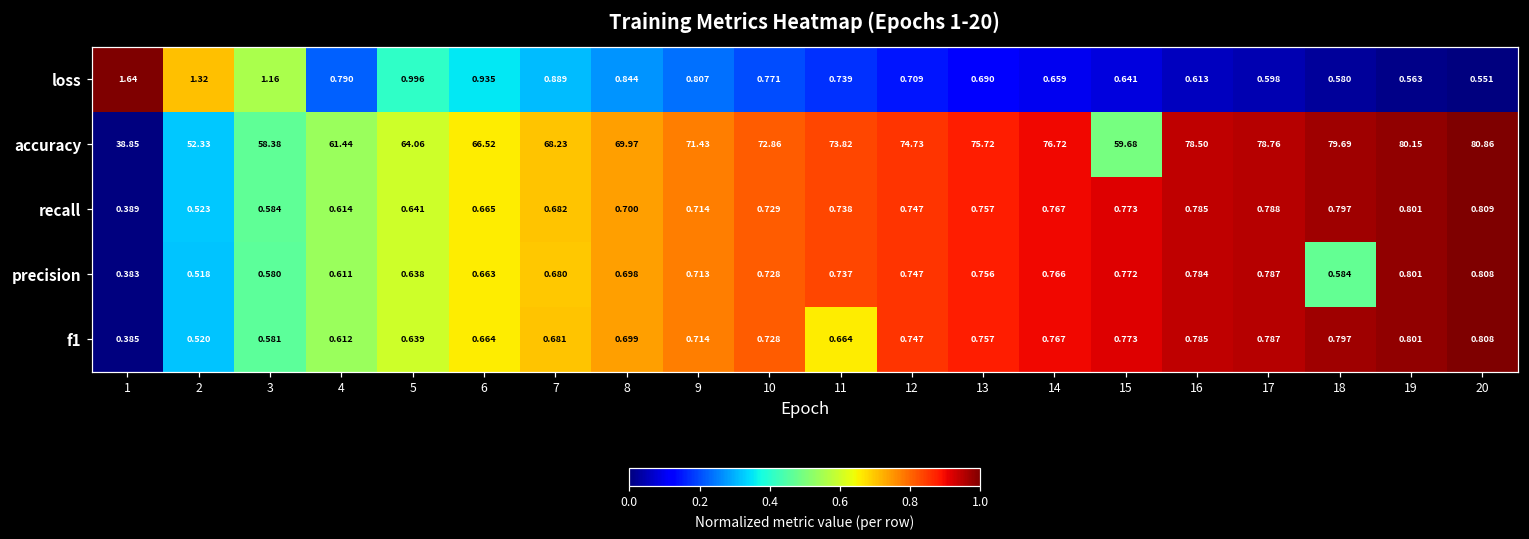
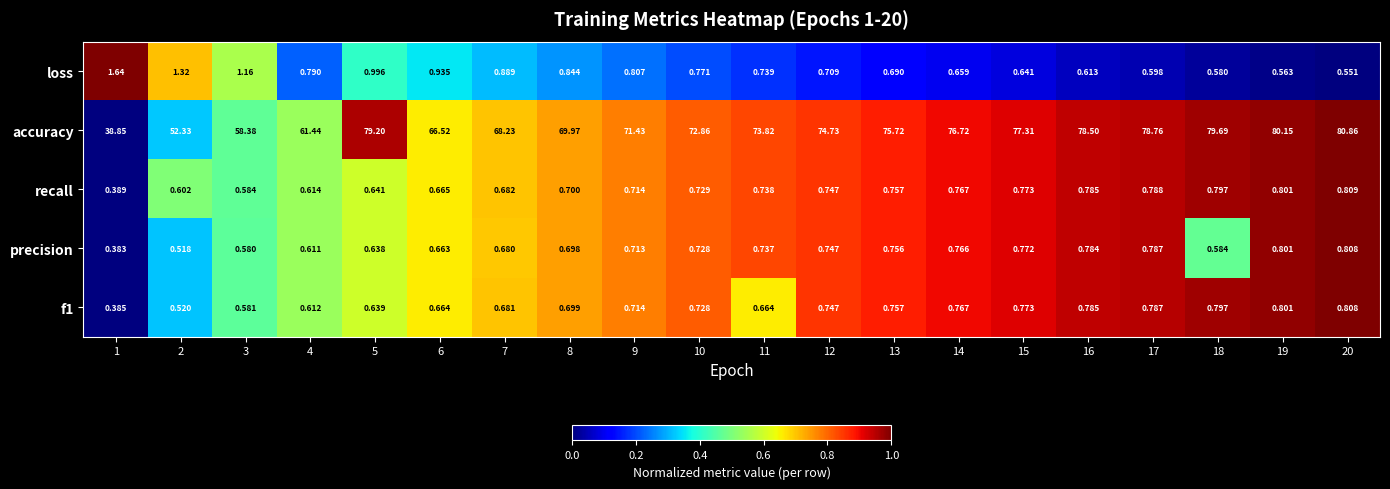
  {
    "loss": {
      "1": 1.64,
      "2": 1.32,
      "3": 1.16,
      "4": 0.790,
      "5": 0.996,
      "6": 0.935,
      "7": 0.889,
      "8": 0.844,
      "9": 0.807,
      "10": 0.771,
      "11": 0.739,
      "12": 0.709,
      "13": 0.690,
      "14": 0.659,
      "15": 0.641,
      "16": 0.613,
      "17": 0.598,
      "18": 0.580,
      "19": 0.563,
      "20": 0.551
    },
    "accuracy": {
      "1": 38.85,
      "2": 52.33,
      "3": 58.38,
      "4": 61.44,
-     "5": 64.06,
+     "5": 79.20,
      "6": 66.52,
      "7": 68.23,
      "8": 69.97,
      "9": 71.43,
      "10": 72.86,
      "11": 73.82,
      "12": 74.73,
      "13": 75.72,
      "14": 76.72,
-     "15": 59.68,
+     "15": 77.31,
      "16": 78.50,
      "17": 78.76,
      "18": 79.69,
      "19": 80.15,
      "20": 80.86
    },
    "recall": {
      "1": 0.389,
-     "2": 0.523,
+     "2": 0.602,
      "3": 0.584,
      "4": 0.614,
      "5": 0.641,
      "6": 0.665,
      "7": 0.682,
      "8": 0.700,
      "9": 0.714,
      "10": 0.729,
      "11": 0.738,
      "12": 0.747,
      "13": 0.757,
      "14": 0.767,
      "15": 0.773,
      "16": 0.785,
      "17": 0.788,
      "18": 0.797,
      "19": 0.801,
      "20": 0.809
    },
    "precision": {
      "1": 0.383,
      "2": 0.518,
      "3": 0.580,
      "4": 0.611,
      "5": 0.638,
      "6": 0.663,
      "7": 0.680,
      "8": 0.698,
      "9": 0.713,
      "10": 0.728,
      "11": 0.737,
      "12": 0.747,
      "13": 0.756,
      "14": 0.766,
      "15": 0.772,
      "16": 0.784,
      "17": 0.787,
      "18": 0.584,
      "19": 0.801,
      "20": 0.808
    },
    "f1": {
      "1": 0.385,
      "2": 0.520,
      "3": 0.581,
      "4": 0.612,
      "5": 0.639,
      "6": 0.664,
      "7": 0.681,
      "8": 0.699,
      "9": 0.714,
      "10": 0.728,
      "11": 0.664,
      "12": 0.747,
      "13": 0.757,
      "14": 0.767,
      "15": 0.773,
      "16": 0.785,
      "17": 0.787,
      "18": 0.797,
      "19": 0.801,
      "20": 0.808
    }
  }
